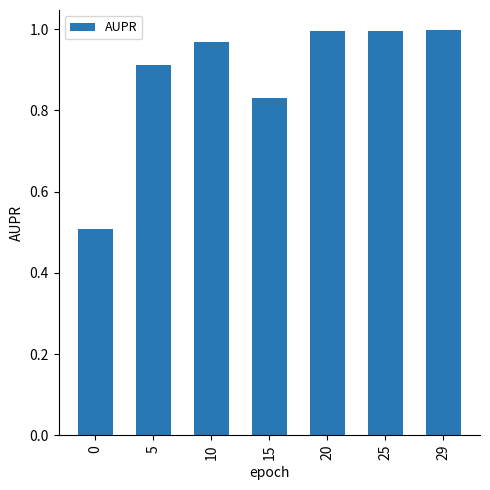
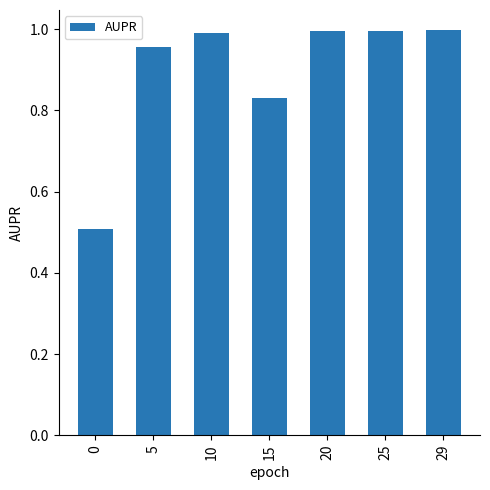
  {
    "0": 0.51,
-   "5": 0.91,
-   "10": 0.97,
+   "5": 0.96,
+   "10": 0.99,
    "15": 0.83,
    "20": 1.00,
    "25": 1.00,
    "29": 1.00
  }
